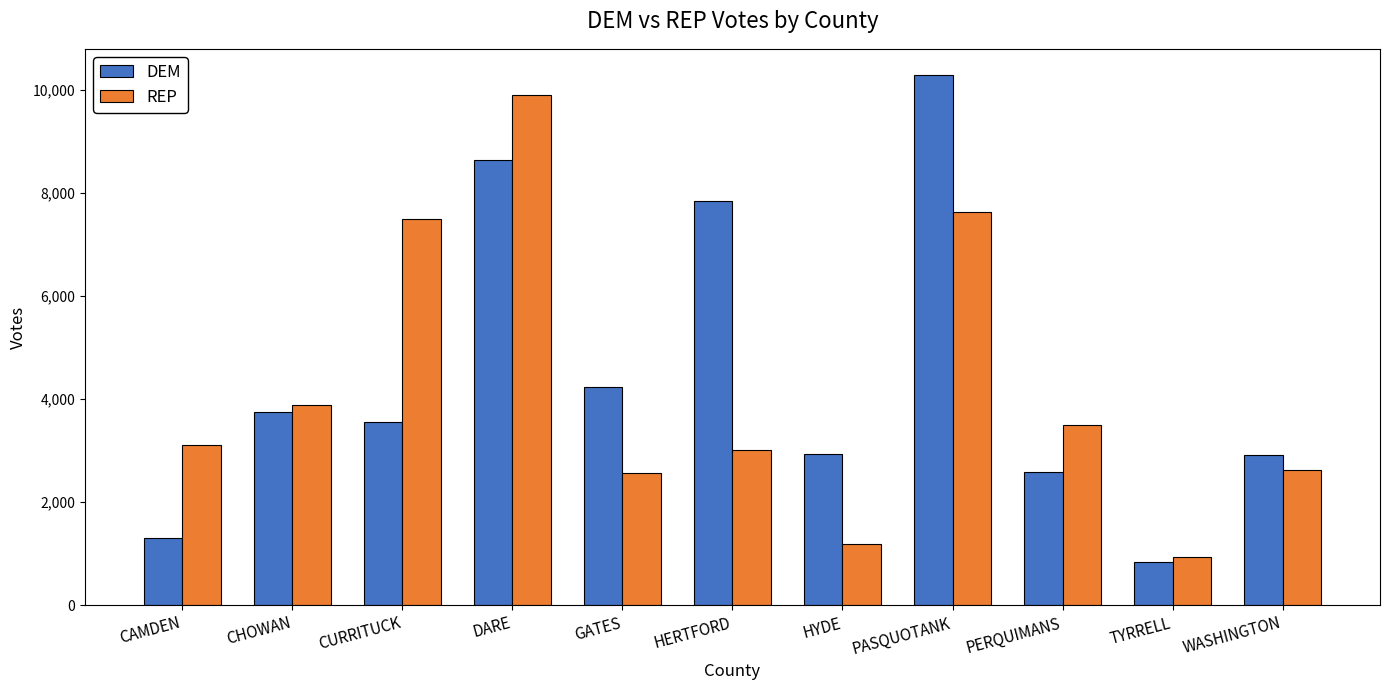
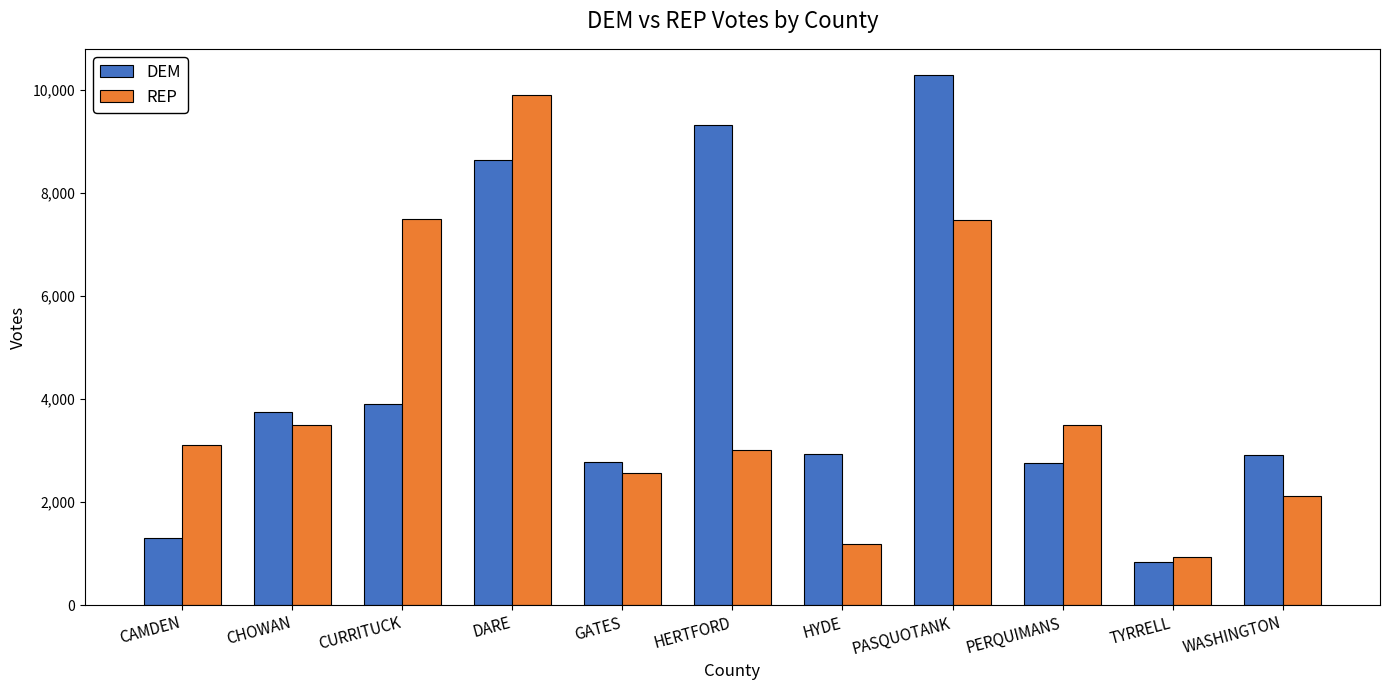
  {
    "DEM": {
      "CAMDEN": "1,300",
      "CHOWAN": "3,700",
-     "CURRITUCK": "3,600",
+     "CURRITUCK": "3,900",
      "DARE": "8,600",
-     "GATES": "4,200",
-     "HERTFORD": "7,800",
+     "GATES": "2,800",
+     "HERTFORD": "9,300",
      "HYDE": "2,900",
      "PASQUOTANK": "10,300",
-     "PERQUIMANS": "2,600",
+     "PERQUIMANS": "2,800",
      "TYRRELL": "800",
      "WASHINGTON": "2,900"
    },
    "REP": {
      "CAMDEN": "3,100",
-     "CHOWAN": "3,900",
+     "CHOWAN": "3,500",
      "CURRITUCK": "7,500",
      "DARE": "9,900",
      "GATES": "2,600",
      "HERTFORD": "3,000",
      "HYDE": "1,200",
-     "PASQUOTANK": "7,600",
+     "PASQUOTANK": "7,500",
      "PERQUIMANS": "3,500",
      "TYRRELL": "900",
-     "WASHINGTON": "2,600"
+     "WASHINGTON": "2,100"
    }
  }
